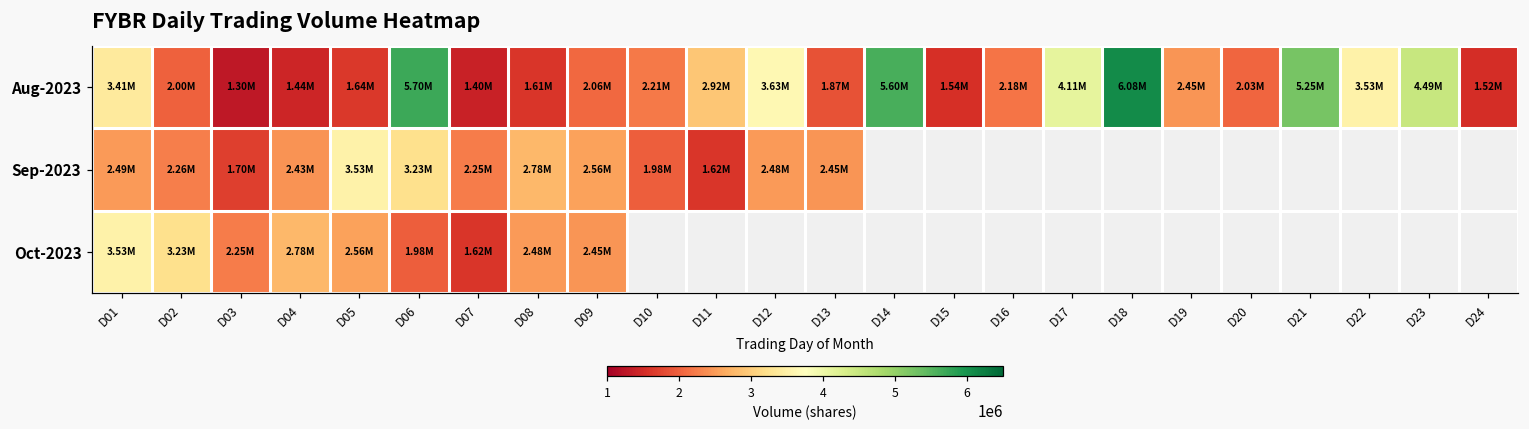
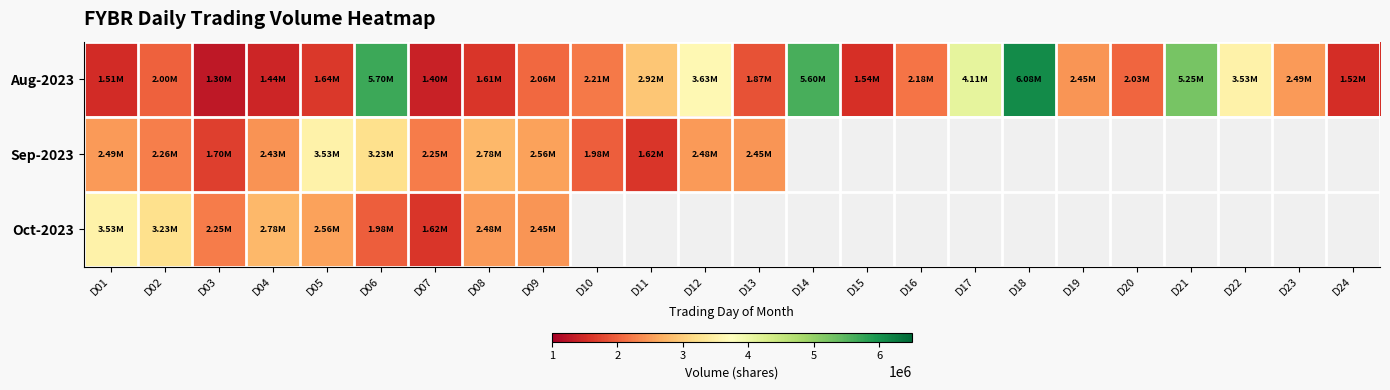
  {
    "Aug-2023": {
-     "D01": "3.41M",
+     "D01": "1.51M",
      "D02": "2.00M",
      "D03": "1.30M",
      "D04": "1.44M",
      "D05": "1.64M",
      "D06": "5.70M",
      "D07": "1.40M",
      "D08": "1.61M",
      "D09": "2.06M",
      "D10": "2.21M",
      "D11": "2.92M",
      "D12": "3.63M",
      "D13": "1.87M",
      "D14": "5.60M",
      "D15": "1.54M",
      "D16": "2.18M",
      "D17": "4.11M",
      "D18": "6.08M",
      "D19": "2.45M",
      "D20": "2.03M",
      "D21": "5.25M",
      "D22": "3.53M",
-     "D23": "4.49M",
+     "D23": "2.49M",
      "D24": "1.52M"
    },
    "Sep-2023": {
      "D01": "2.49M",
      "D02": "2.26M",
      "D03": "1.70M",
      "D04": "2.43M",
      "D05": "3.53M",
      "D06": "3.23M",
      "D07": "2.25M",
      "D08": "2.78M",
      "D09": "2.56M",
      "D10": "1.98M",
      "D11": "1.62M",
      "D12": "2.48M",
      "D13": "2.45M"
    },
    "Oct-2023": {
      "D01": "3.53M",
      "D02": "3.23M",
      "D03": "2.25M",
      "D04": "2.78M",
      "D05": "2.56M",
      "D06": "1.98M",
      "D07": "1.62M",
      "D08": "2.48M",
      "D09": "2.45M"
    }
  }
